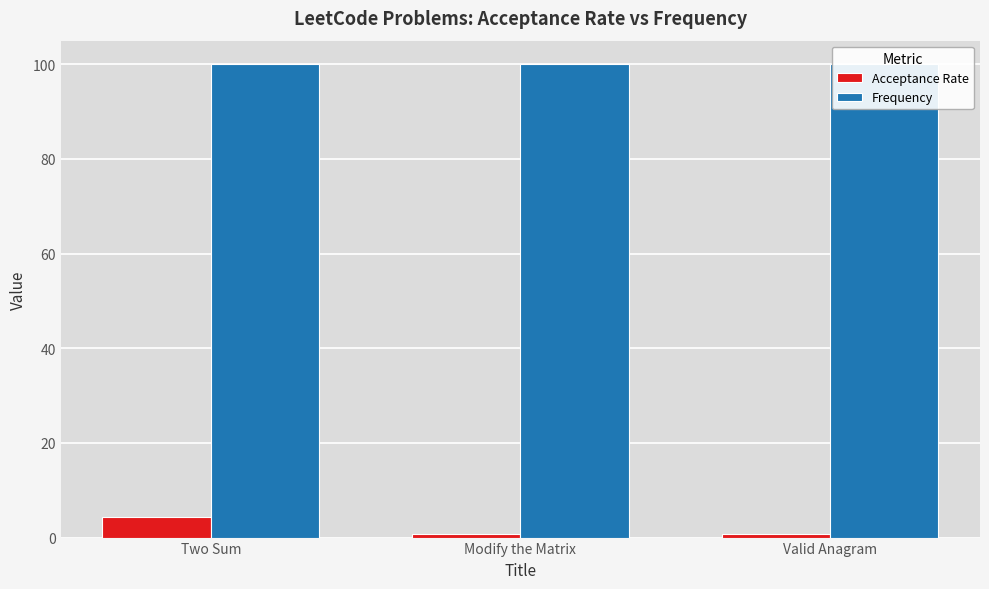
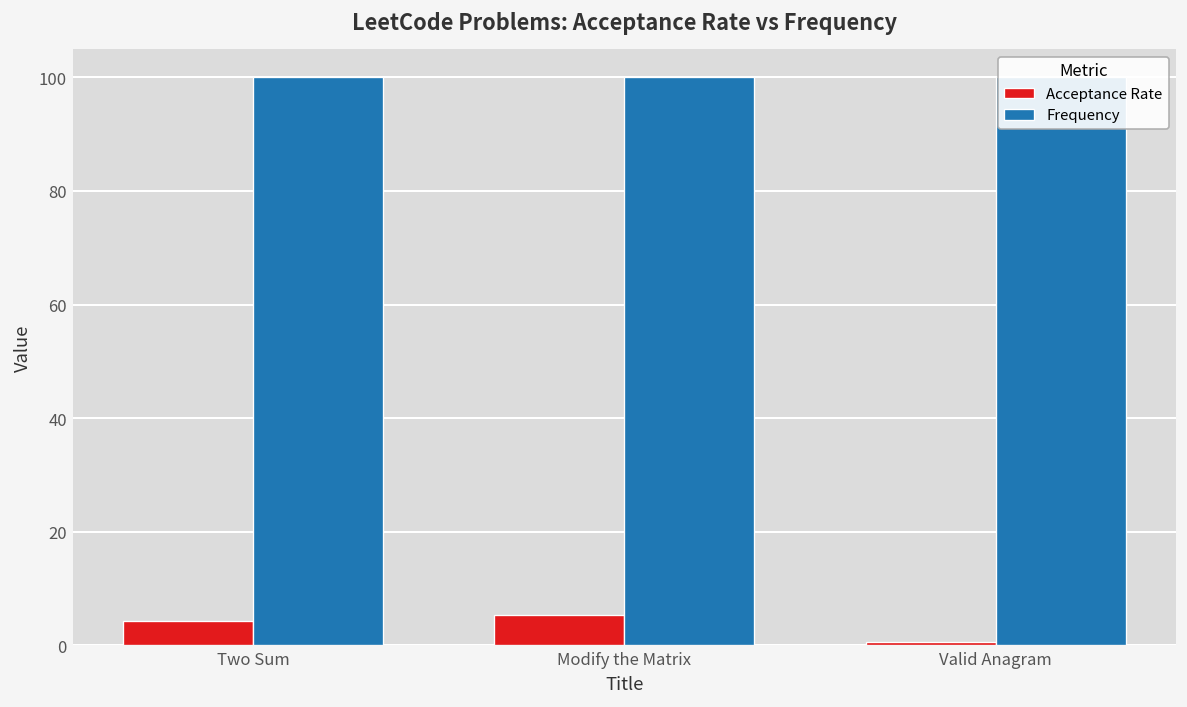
  {
    "Acceptance Rate": {
      "Two Sum": 4,
-     "Modify the Matrix": 1,
+     "Modify the Matrix": 5,
      "Valid Anagram": 1
    },
    "Frequency": {
      "Two Sum": 100,
      "Modify the Matrix": 100
    }
  }
